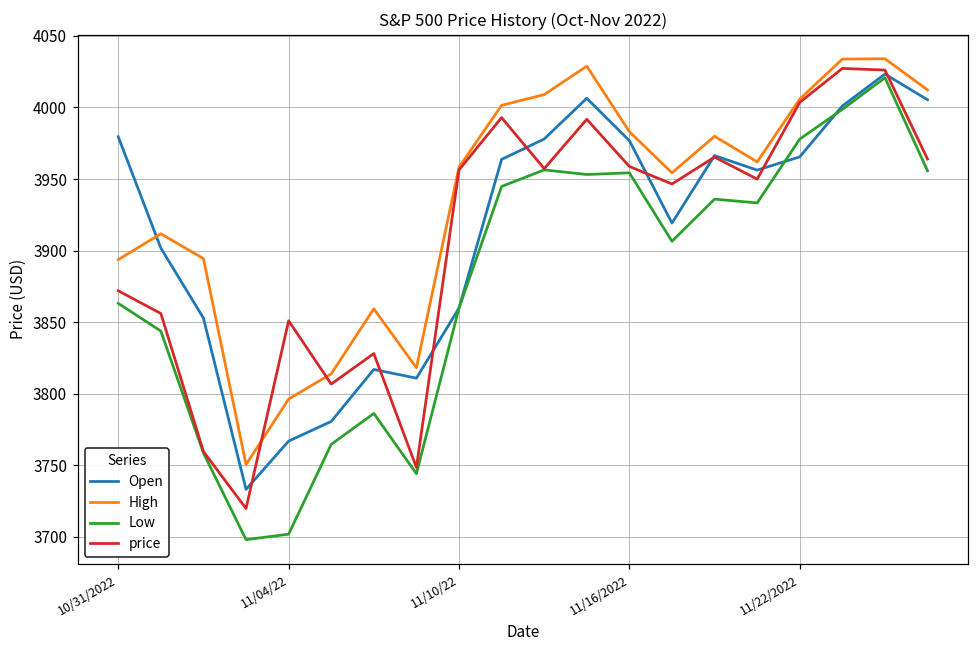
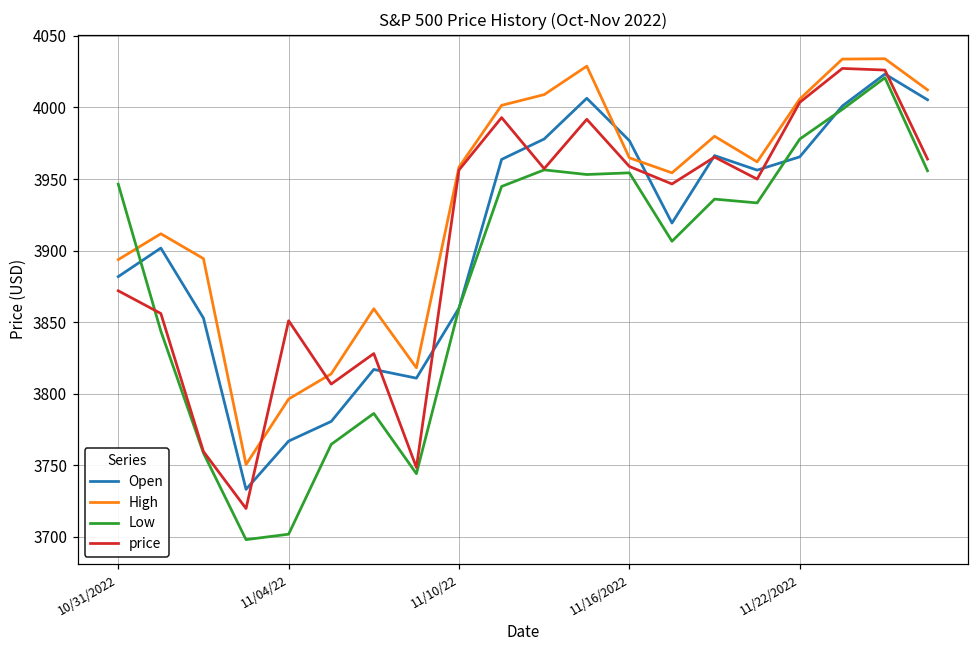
  {
    "Open": {
-     "10/31/2022": 3980,
+     "10/31/2022": 3882,
      "11/04/22": 3767,
      "11/16/2022": 3977,
      "11/22/2022": 3966
    },
    "High": {
      "10/31/2022": 3894,
      "11/04/22": 3796,
      "11/10/22": 3958,
-     "11/16/2022": 3983,
+     "11/16/2022": 3965,
      "11/22/2022": 4006
    },
    "Low": {
-     "10/31/2022": 3863,
+     "10/31/2022": 3946,
      "11/04/22": 3702,
      "11/16/2022": 3954,
      "11/22/2022": 3978
    },
    "price": {
      "10/31/2022": 3872,
      "11/04/22": 3851,
      "11/10/22": 3956,
      "11/16/2022": 3959,
      "11/22/2022": 4004
    }
  }
